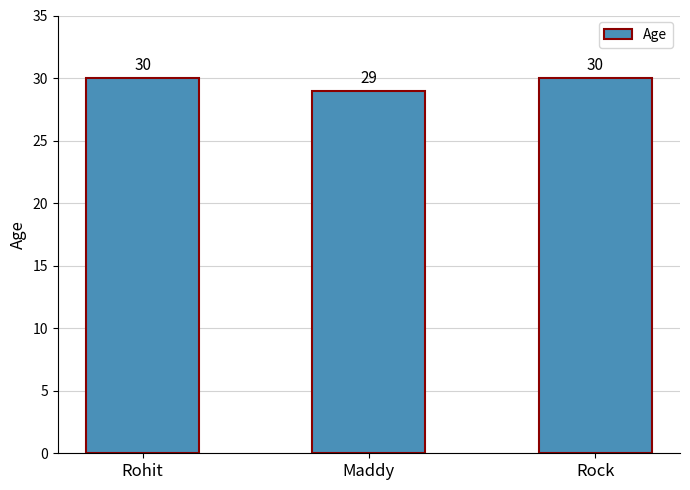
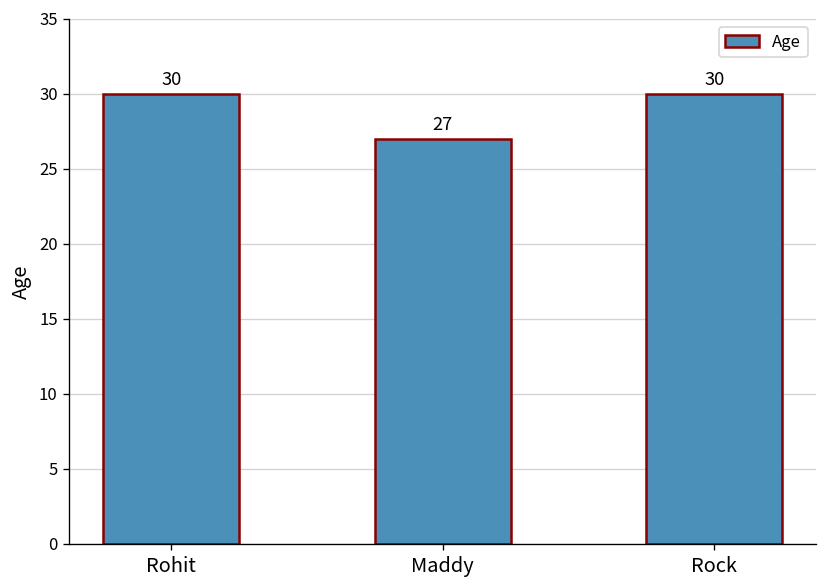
  {
    "Rohit": 30,
-   "Maddy": 29,
+   "Maddy": 27,
    "Rock": 30
  }
